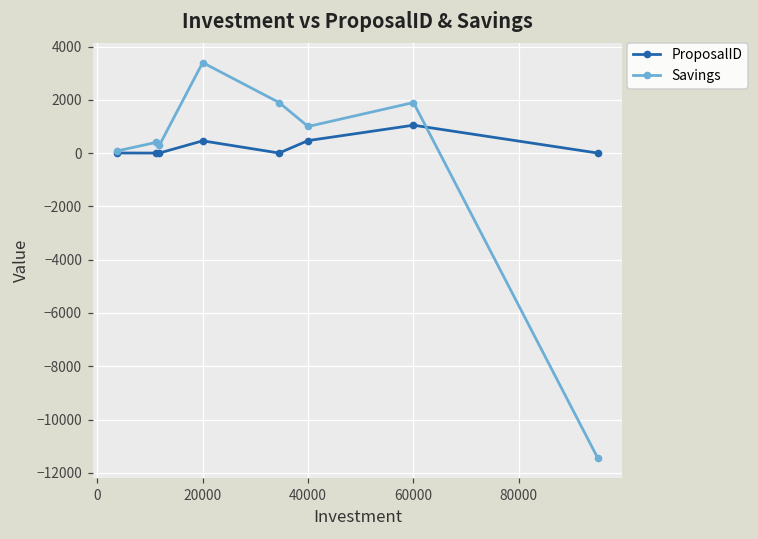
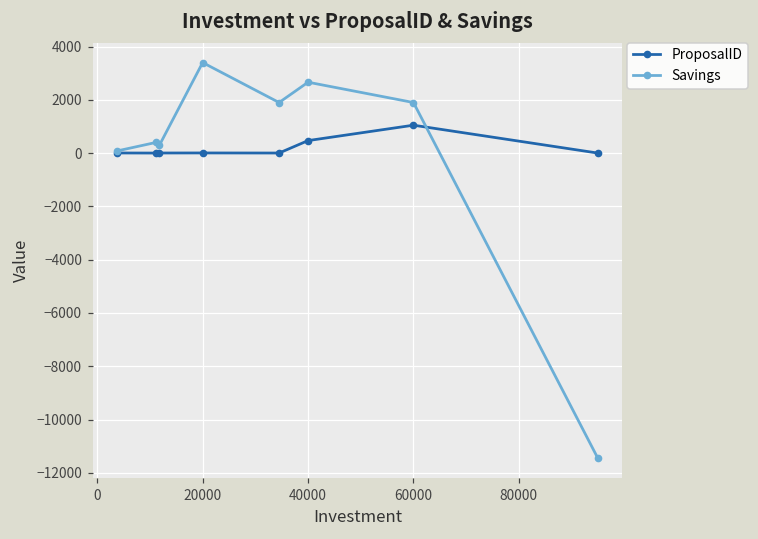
  {
    "ProposalID": {
-     "20000": 500,
+     "20000": 0,
      "40000": 500,
      "60000": 1000
    },
    "Savings": {
      "20000": 3400,
-     "40000": 1000,
+     "40000": 2700,
      "60000": 1900
    }
  }
